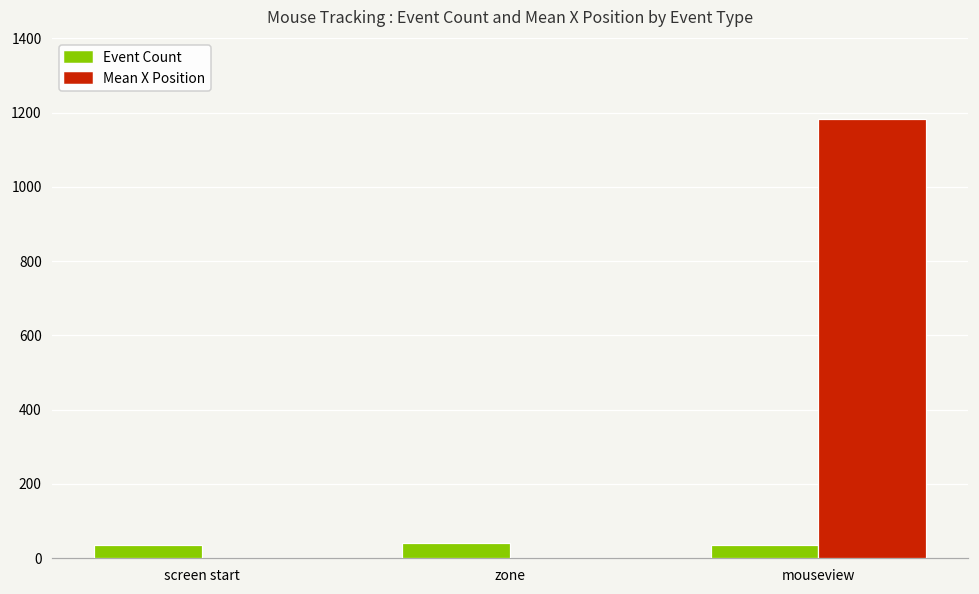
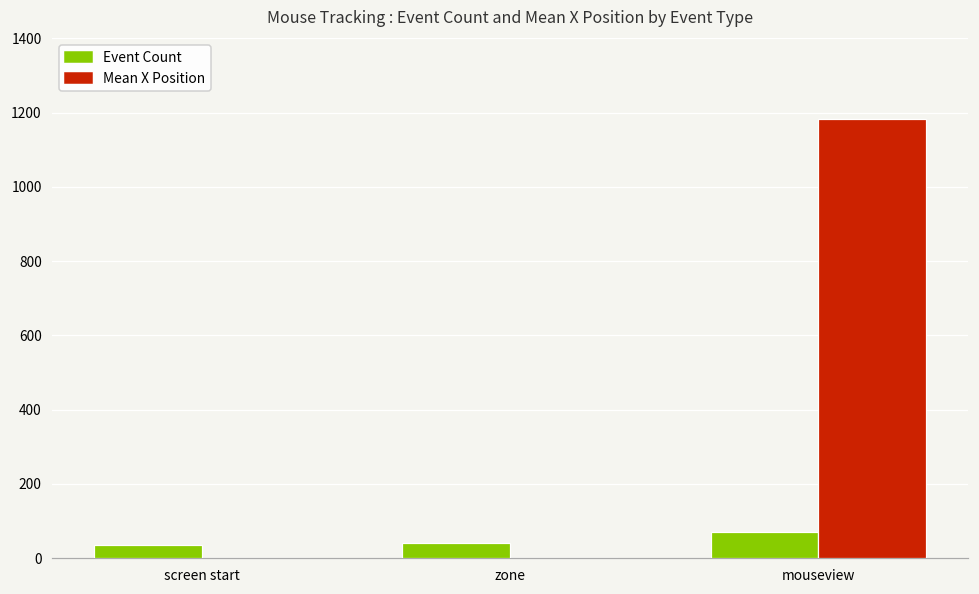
  {
    "Event Count": {
      "screen start": 30,
      "zone": 40,
-     "mouseview": 30
+     "mouseview": 70
    },
    "Mean X Position": {
      "screen start": 0,
      "zone": 0,
      "mouseview": 1180
    }
  }
